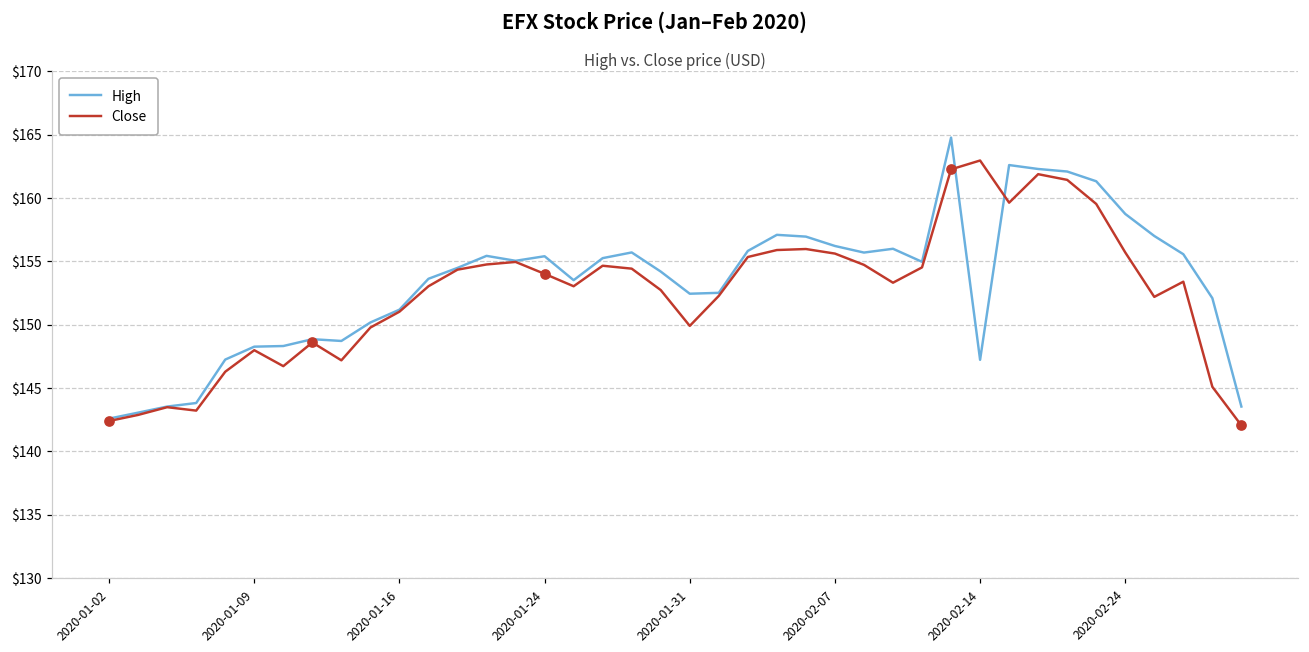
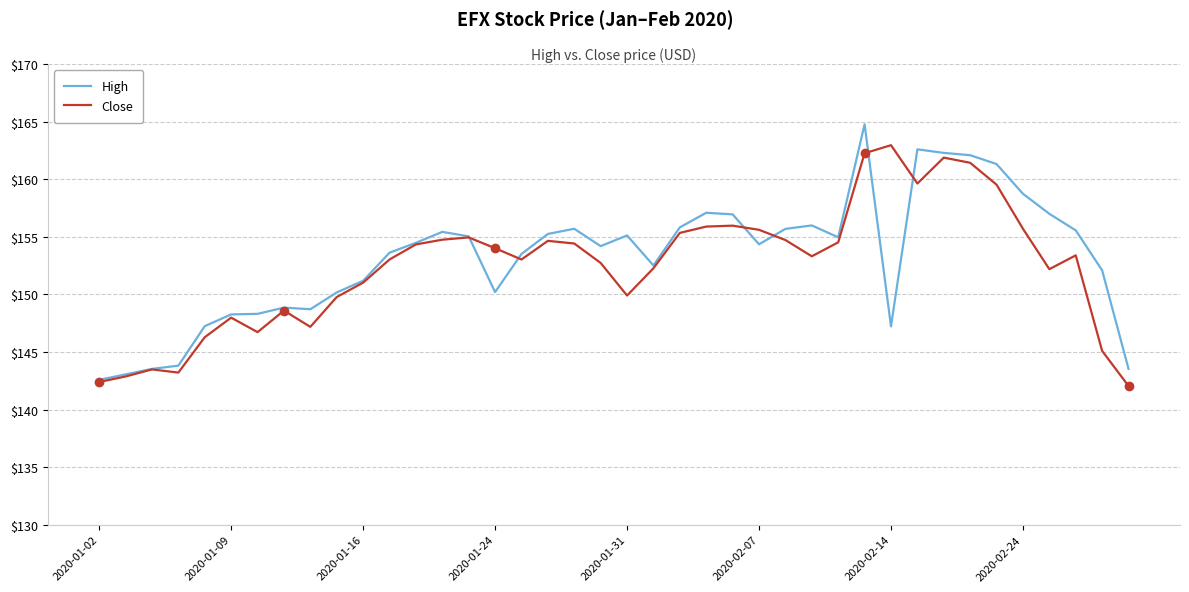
  {
    "High": {
      "2020-01-09": "$148.3",
-     "2020-01-24": "$155.4",
-     "2020-01-31": "$152.4",
-     "2020-02-07": "$156.2",
+     "2020-01-24": "$150.2",
+     "2020-01-31": "$155.1",
+     "2020-02-07": "$154.4",
      "2020-02-14": "$147.2",
      "2020-02-24": "$158.7"
    }
  }
